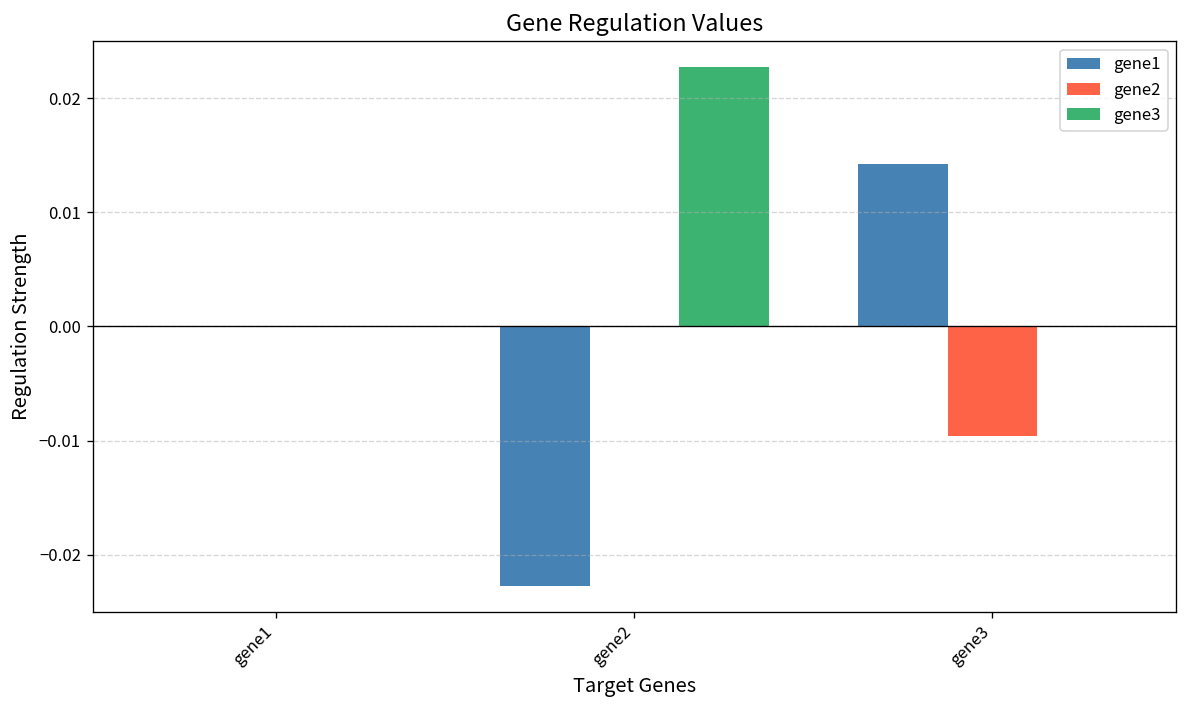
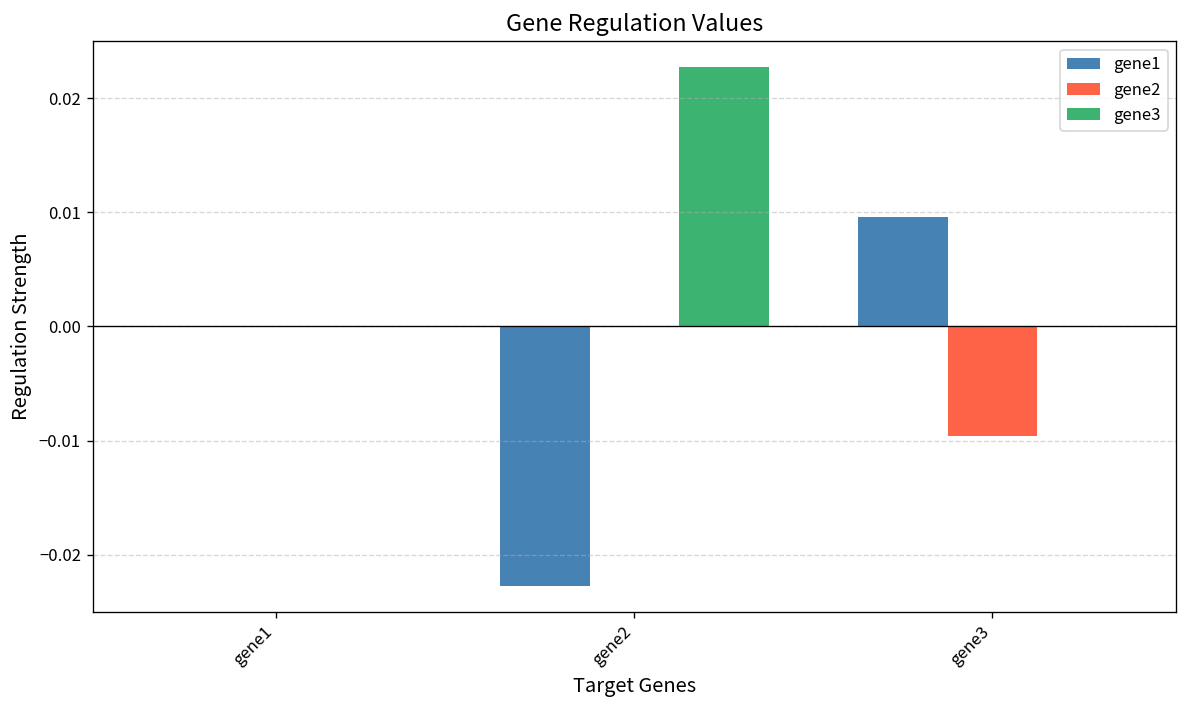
  {
    "gene1": {
      "gene1": 0.000,
      "gene2": -0.023,
-     "gene3": 0.014
+     "gene3": 0.010
    },
    "gene2": {
      "gene1": 0.000,
      "gene2": 0.000,
      "gene3": -0.010
    },
    "gene3": {
      "gene1": 0.000,
      "gene2": 0.023,
      "gene3": 0.000
    }
  }
